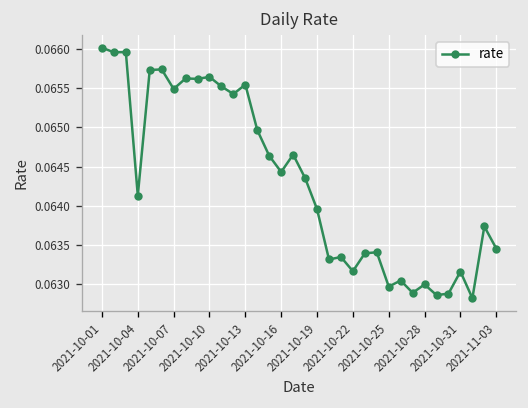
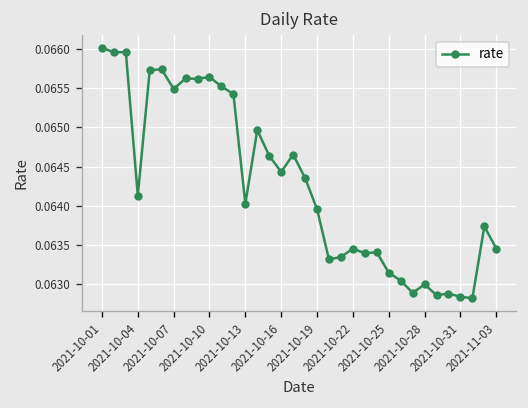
  {
    "2021-10-01": 0.0660,
    "2021-10-04": 0.0641,
    "2021-10-07": 0.0655,
    "2021-10-10": 0.0656,
-   "2021-10-13": 0.0655,
+   "2021-10-13": 0.0640,
    "2021-10-16": 0.0644,
    "2021-10-19": 0.0640,
-   "2021-10-22": 0.0632,
-   "2021-10-25": 0.0630,
+   "2021-10-22": 0.0635,
+   "2021-10-25": 0.0631,
    "2021-10-28": 0.0630,
-   "2021-10-31": 0.0632,
+   "2021-10-31": 0.0628,
    "2021-11-03": 0.0635
  }
